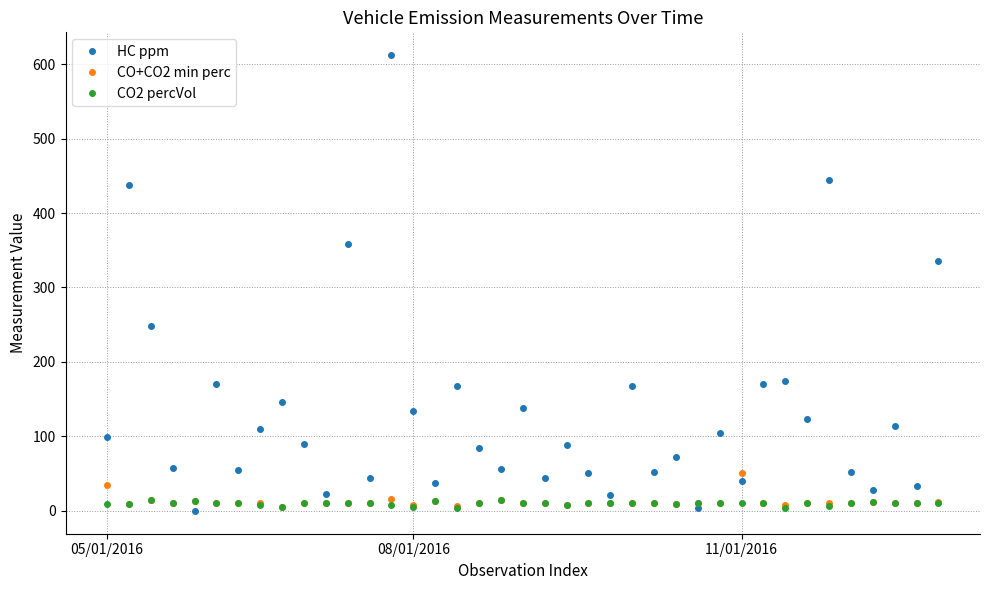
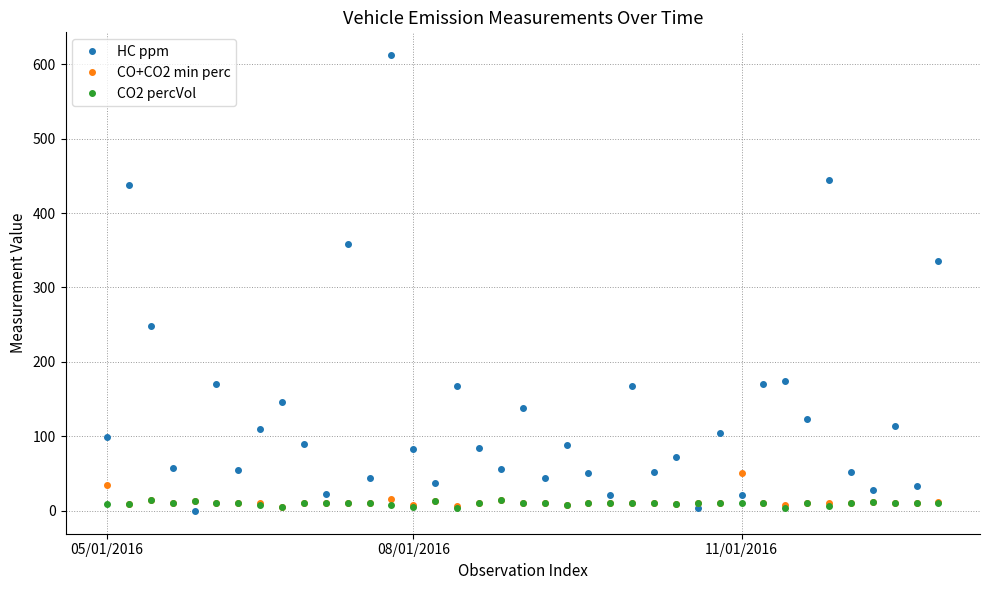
  {
    "HC ppm": {
      "05/01/2016": 100,
-     "08/01/2016": 130,
-     "11/01/2016": 40
+     "08/01/2016": 80,
+     "11/01/2016": 20
    },
    "CO+CO2 min perc": {
      "05/01/2016": 30,
      "11/01/2016": 50
    },
    "CO2 percVol": {
      "05/01/2016": 10,
      "11/01/2016": 10
    }
  }
